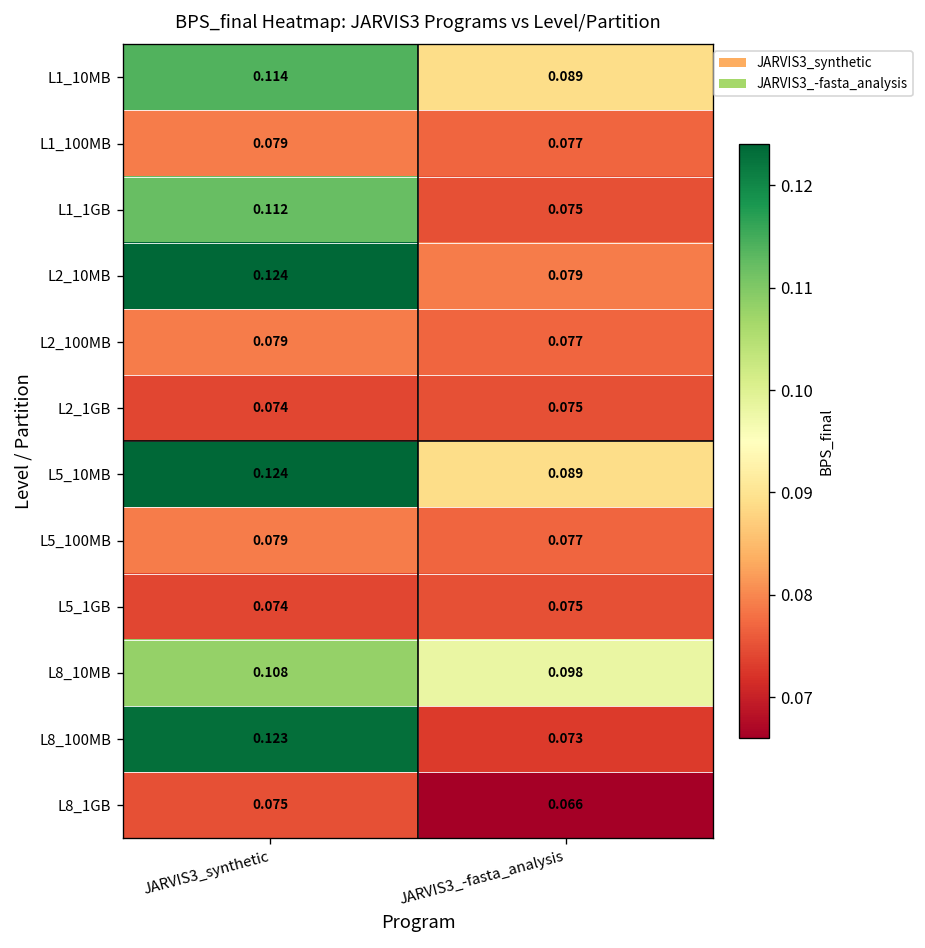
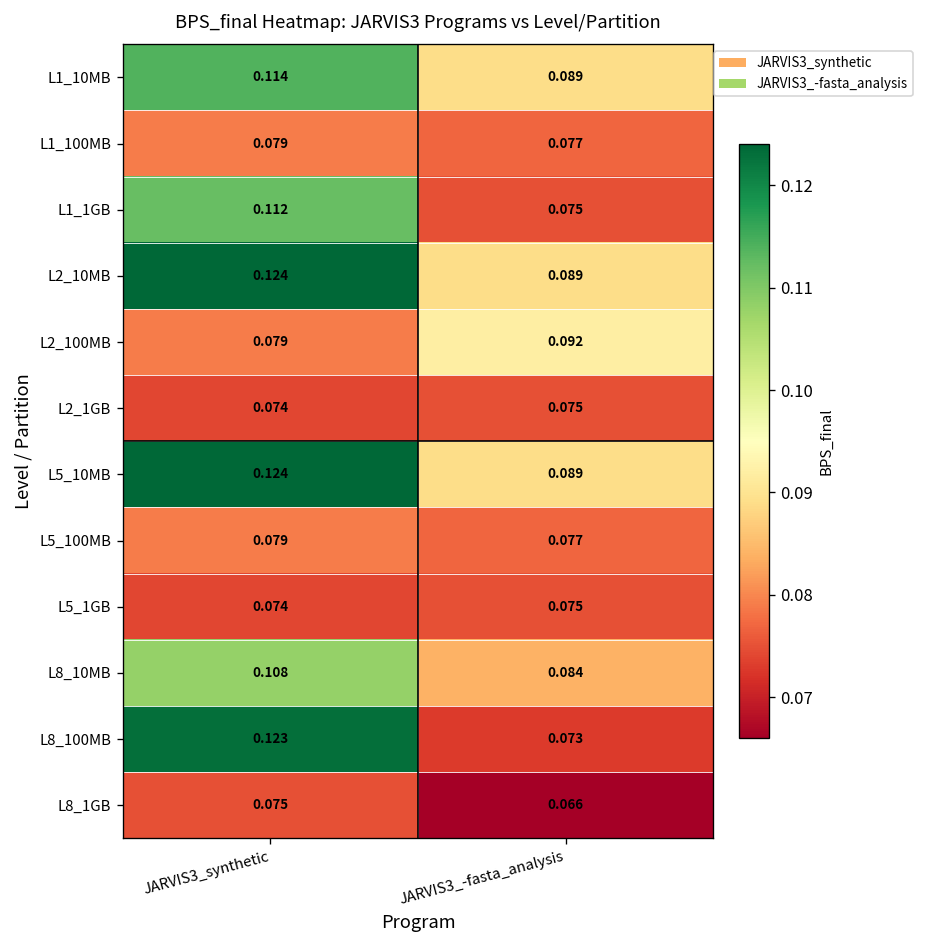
  {
    "L1_10MB": {
      "JARVIS3_synthetic": 0.114,
      "JARVIS3_-fasta_analysis": 0.089
    },
    "L1_100MB": {
      "JARVIS3_synthetic": 0.079,
      "JARVIS3_-fasta_analysis": 0.077
    },
    "L1_1GB": {
      "JARVIS3_synthetic": 0.112,
      "JARVIS3_-fasta_analysis": 0.075
    },
    "L2_10MB": {
      "JARVIS3_synthetic": 0.124,
-     "JARVIS3_-fasta_analysis": 0.079
+     "JARVIS3_-fasta_analysis": 0.089
    },
    "L2_100MB": {
      "JARVIS3_synthetic": 0.079,
-     "JARVIS3_-fasta_analysis": 0.077
+     "JARVIS3_-fasta_analysis": 0.092
    },
    "L2_1GB": {
      "JARVIS3_synthetic": 0.074,
      "JARVIS3_-fasta_analysis": 0.075
    },
    "L5_10MB": {
      "JARVIS3_synthetic": 0.124,
      "JARVIS3_-fasta_analysis": 0.089
    },
    "L5_100MB": {
      "JARVIS3_synthetic": 0.079,
      "JARVIS3_-fasta_analysis": 0.077
    },
    "L5_1GB": {
      "JARVIS3_synthetic": 0.074,
      "JARVIS3_-fasta_analysis": 0.075
    },
    "L8_10MB": {
      "JARVIS3_synthetic": 0.108,
-     "JARVIS3_-fasta_analysis": 0.098
+     "JARVIS3_-fasta_analysis": 0.084
    },
    "L8_100MB": {
      "JARVIS3_synthetic": 0.123,
      "JARVIS3_-fasta_analysis": 0.073
    },
    "L8_1GB": {
      "JARVIS3_synthetic": 0.075,
      "JARVIS3_-fasta_analysis": 0.066
    }
  }
